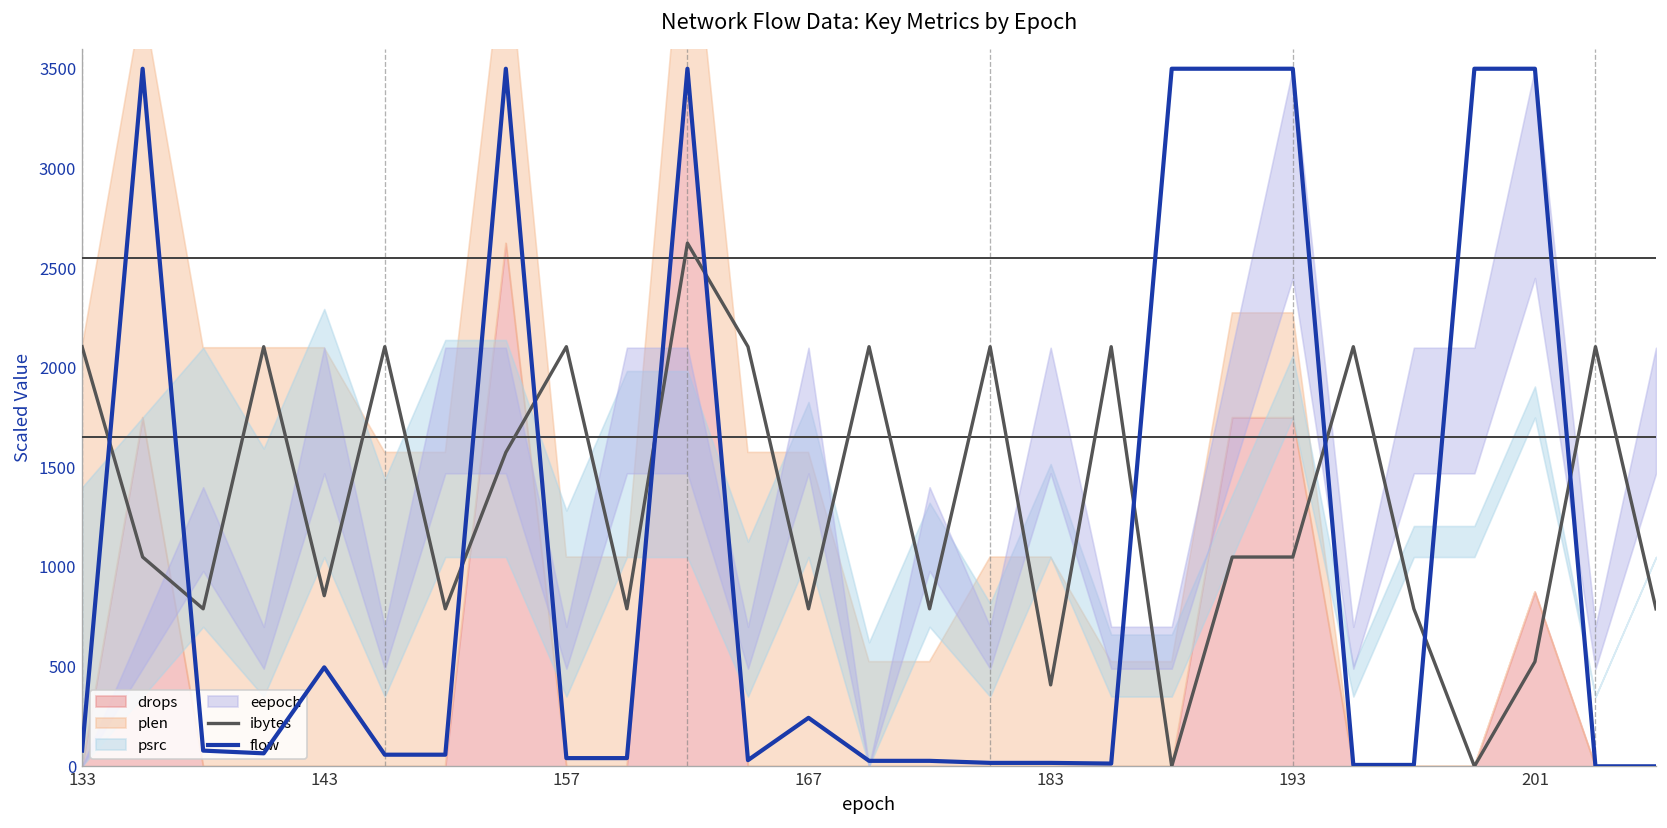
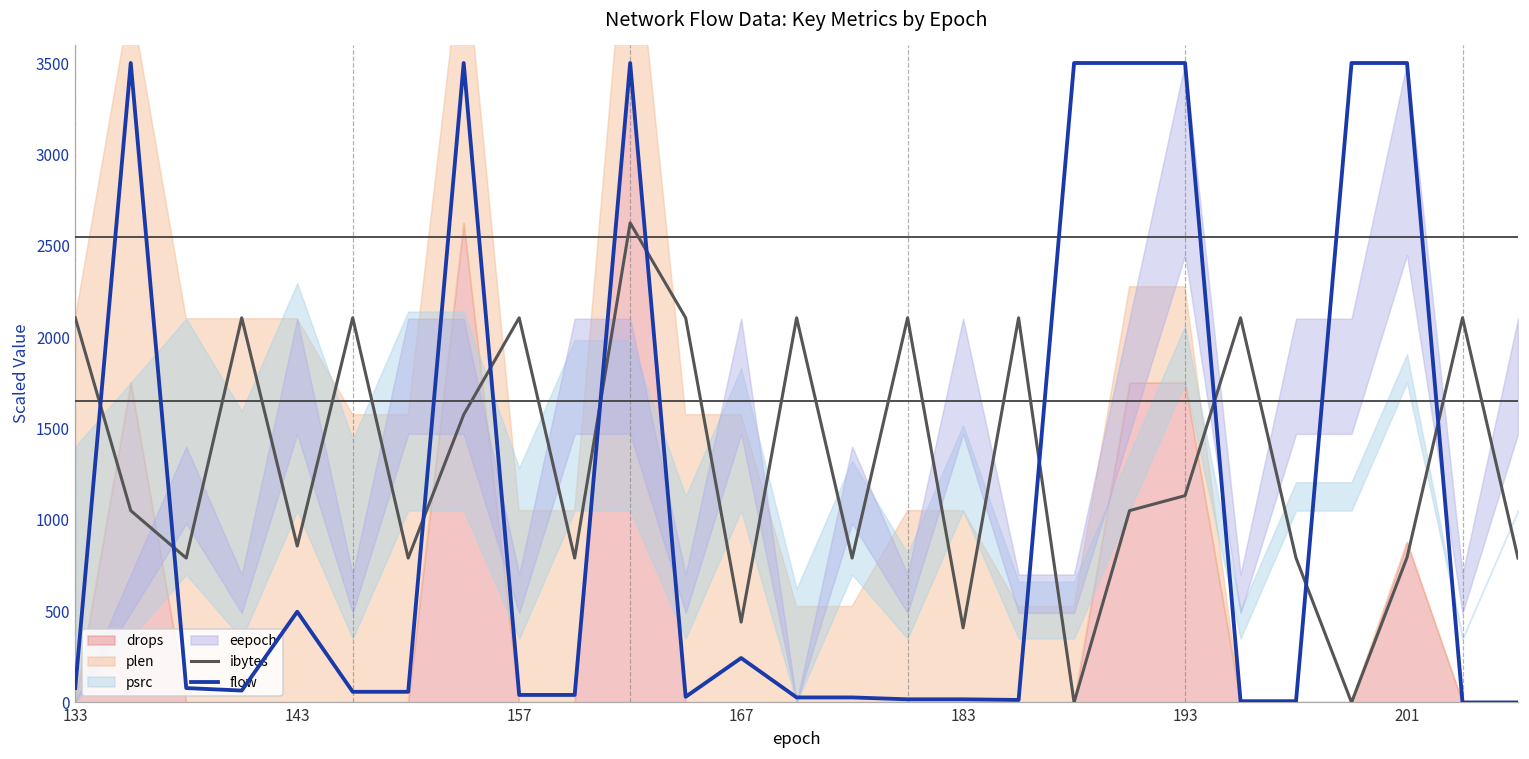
  {
    "ibytes": {
      "143": 860,
      "157": 2110,
-     "167": 790,
+     "167": 440,
      "183": 410,
-     "193": 1050,
-     "201": 530
+     "193": 1130,
+     "201": 790
    },
    "flow": {
      "133": 80,
      "143": 500,
      "157": 40,
      "167": 240,
      "183": 20
    }
  }
